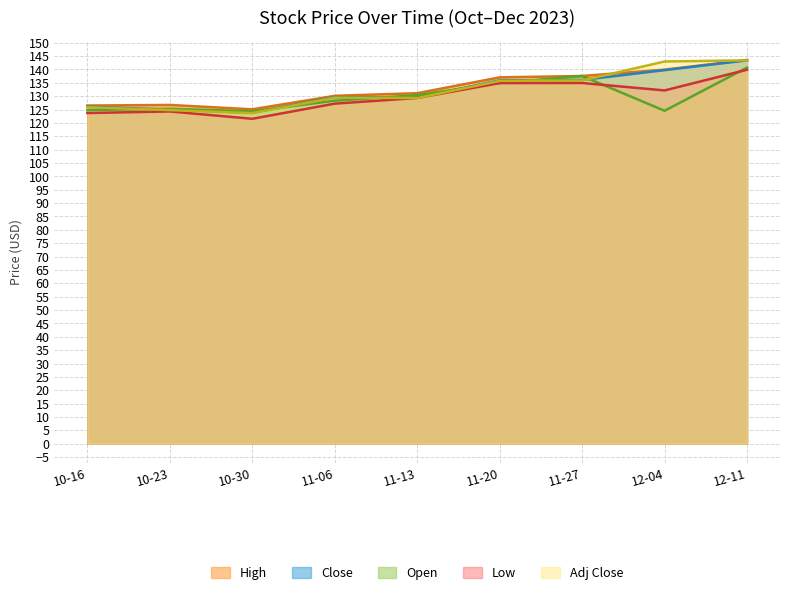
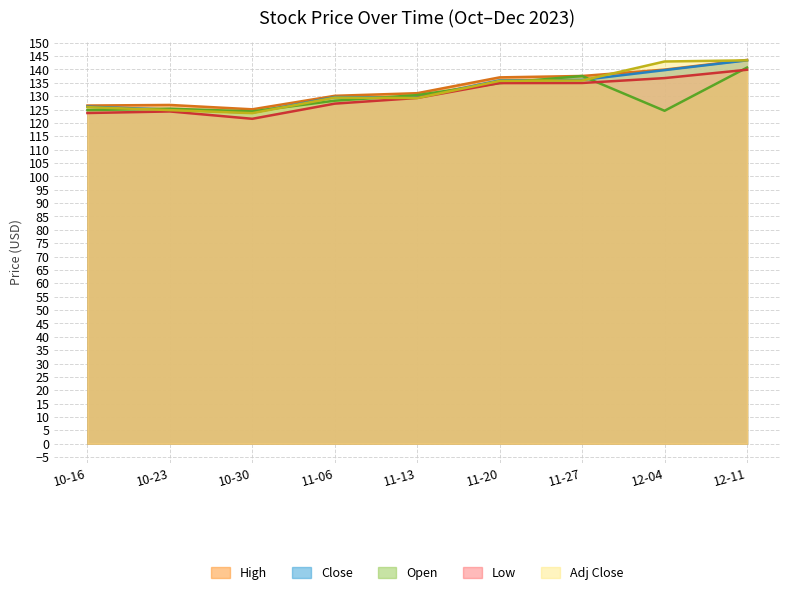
  {
    "High": {
      "10-23": 127,
      "11-20": 137
    },
    "Open": {
      "10-16": 125,
      "11-06": 128,
      "12-04": 125
    },
    "Low": {
      "10-16": 124,
      "10-30": 122,
      "11-06": 127,
-     "12-04": 132
+     "12-04": 137
    },
    "Adj Close": {
      "12-04": 143
    }
  }
